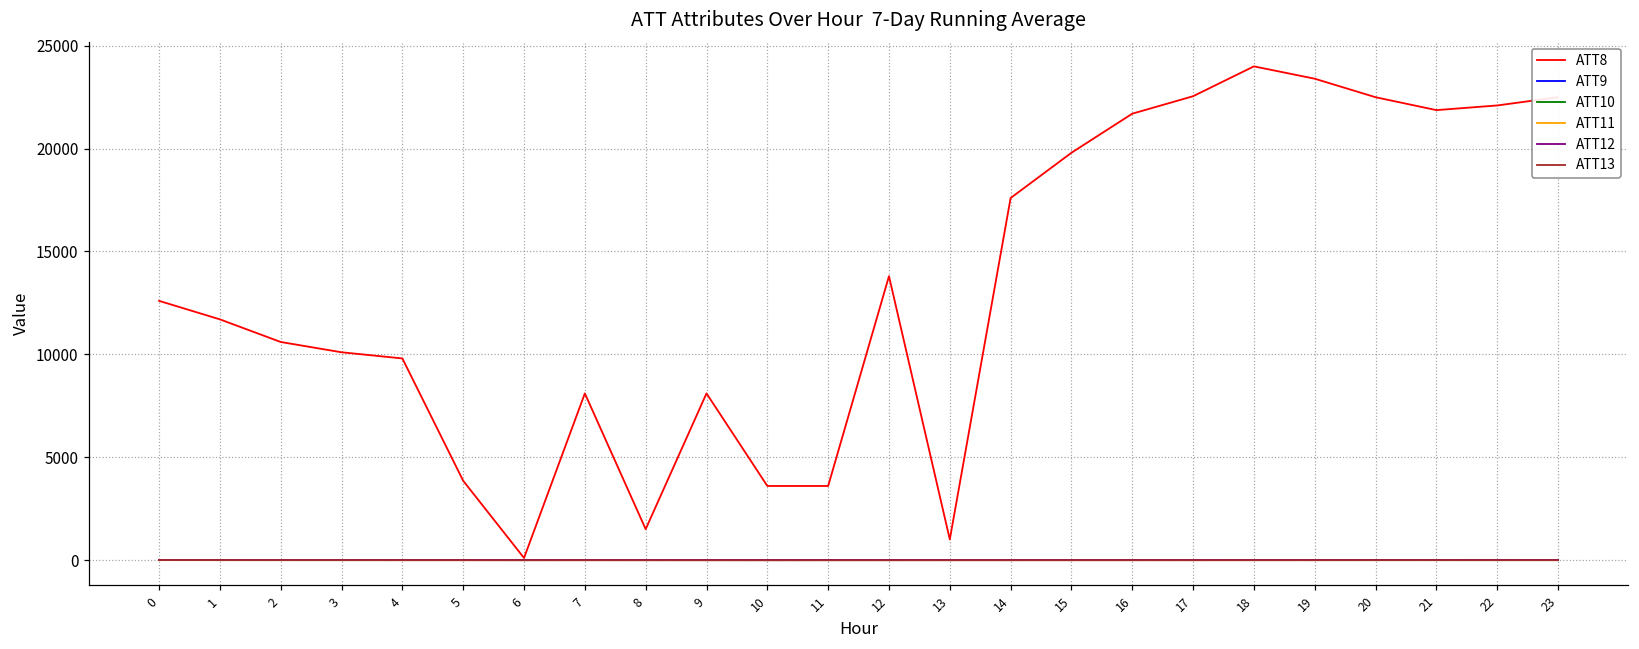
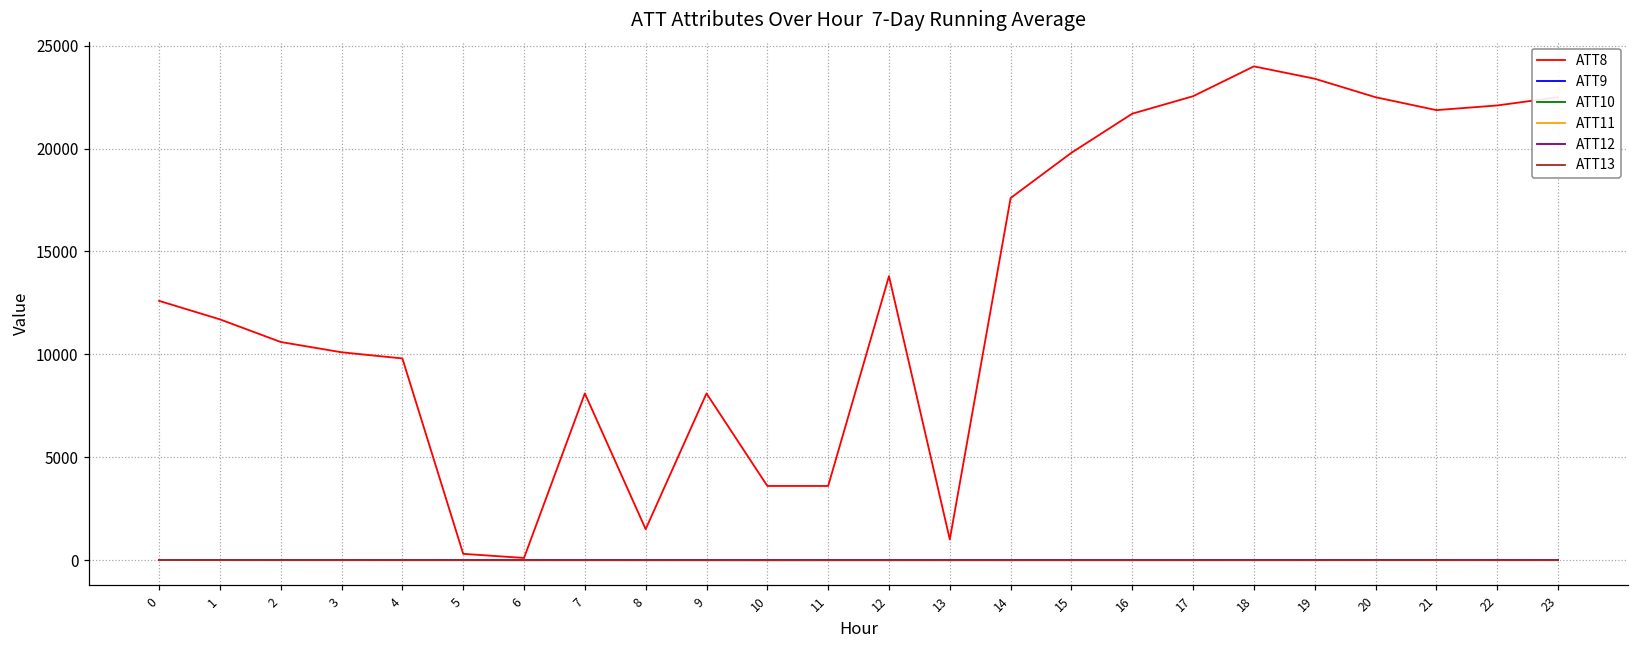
  {
    "ATT8": {
      "0": 12600,
      "1": 11700,
      "2": 10600,
      "3": 10100,
      "4": 9800,
-     "5": 3900,
+     "5": 300,
      "7": 8100,
      "8": 1500,
      "9": 8100,
      "10": 3600,
      "11": 3600,
      "12": 13800,
      "13": 1000,
      "14": 17600,
      "15": 19800,
      "16": 21700,
      "17": 22500,
      "18": 24000,
      "19": 23400,
      "20": 22500,
      "21": 21900,
      "22": 22100
    },
    "ATT13": {
      "0": 0,
      "1": 0,
      "2": 0,
      "3": 0,
      "4": 0,
      "5": 0,
      "7": 0,
      "8": 0,
      "9": 0,
      "10": 0,
      "11": 0,
      "12": 0,
      "13": 0,
      "14": 0,
      "15": 0,
      "16": 0,
      "17": 0,
      "18": 0,
      "19": 0,
      "20": 0,
      "21": 0,
      "22": 0,
      "23": 0
    }
  }
